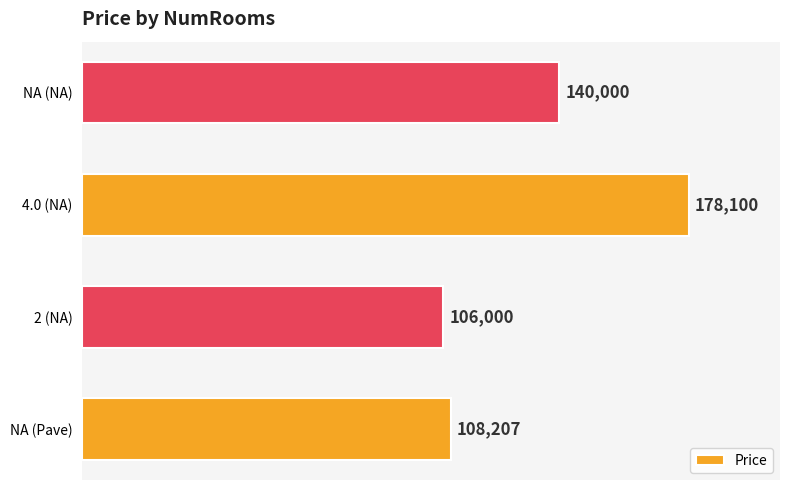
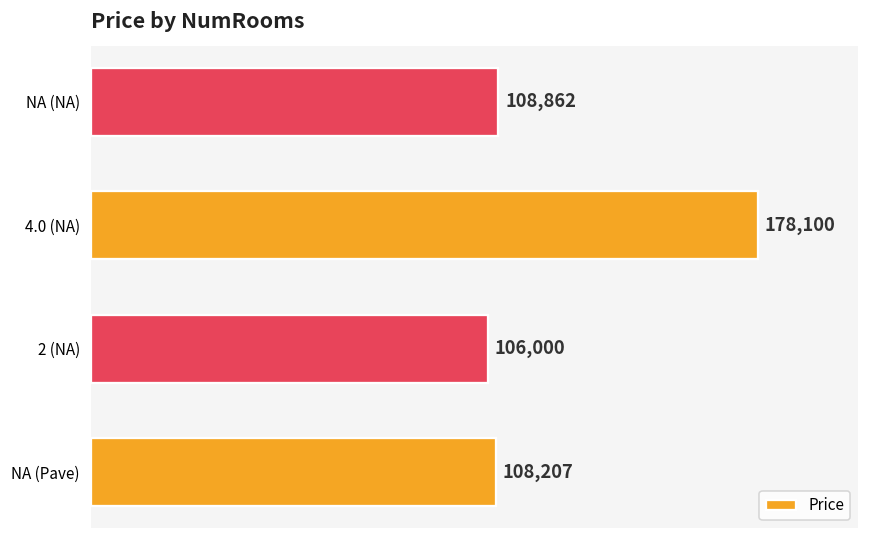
  {
-   "NA (NA)": "140,000",
+   "NA (NA)": "108,862",
    "4.0 (NA)": "178,100",
    "2 (NA)": "106,000",
    "NA (Pave)": "108,207"
  }
